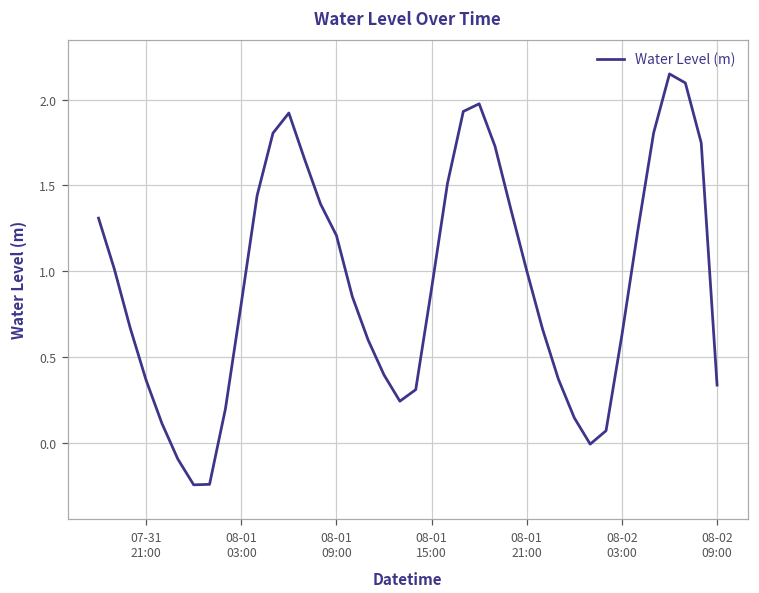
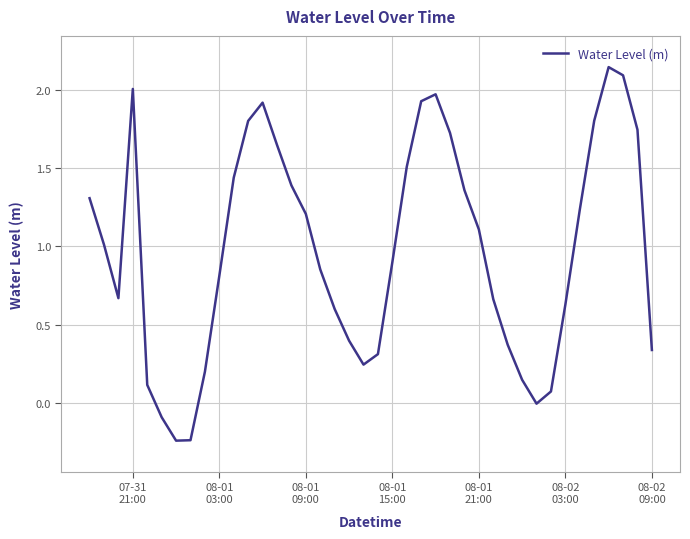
  {
-   "07-31 21:00": 0.37,
+   "07-31 21:00": 2.01,
    "08-01 03:00": 0.81,
    "08-01 09:00": 1.21,
    "08-01 15:00": 0.90,
-   "08-01 21:00": 1.00,
+   "08-01 21:00": 1.11,
    "08-02 03:00": 0.63,
    "08-02 09:00": 0.34
  }
